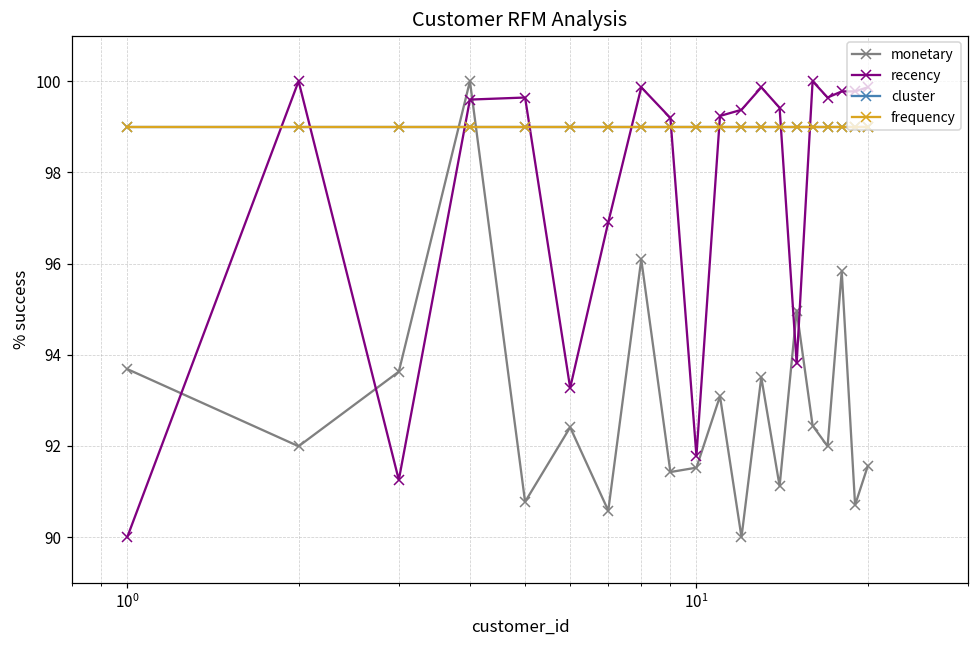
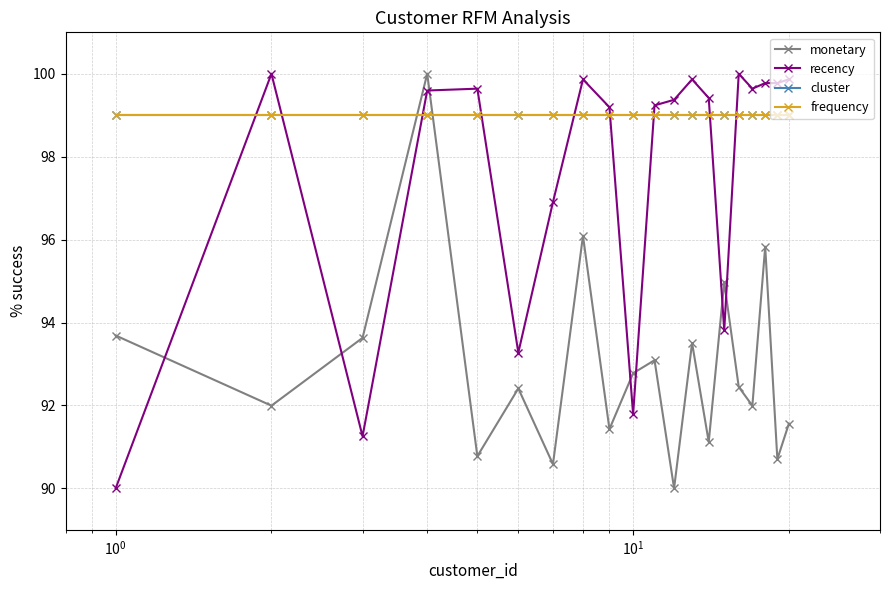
  {
    "monetary": {
      "10^0": 93.7,
-     "10^1": 91.5
+     "10^1": 92.8
    },
    "recency": {
      "10^0": 90.0,
      "10^1": 91.8
    },
    "frequency": {
      "10^0": 99.0,
      "10^1": 99.0
    }
  }
